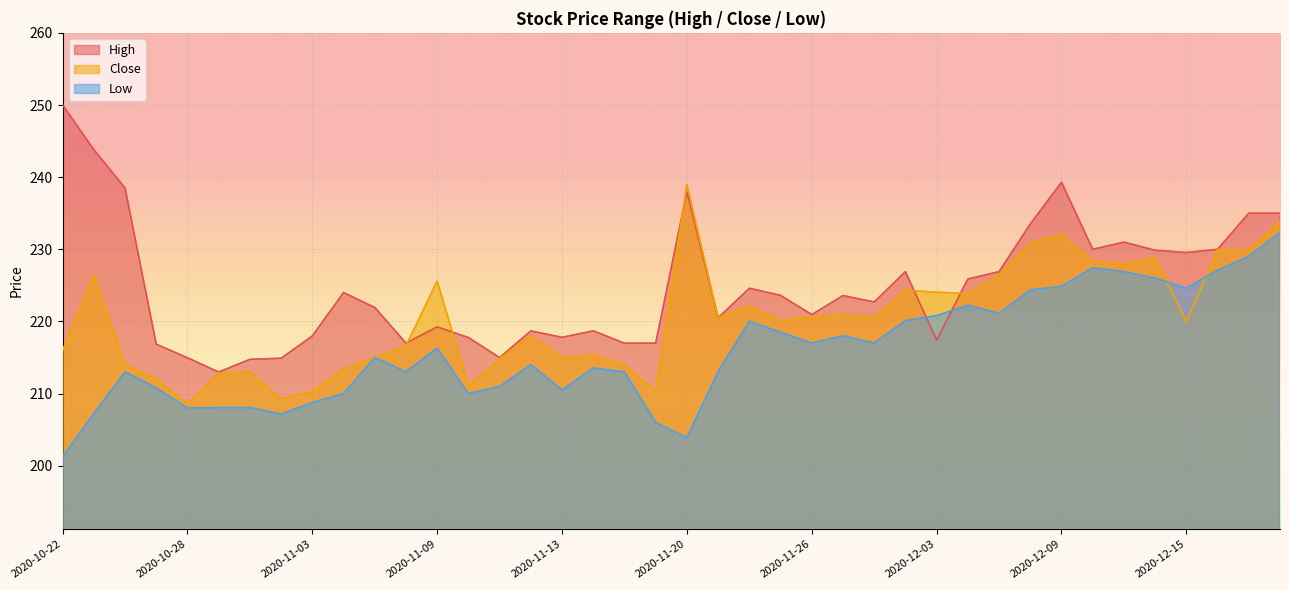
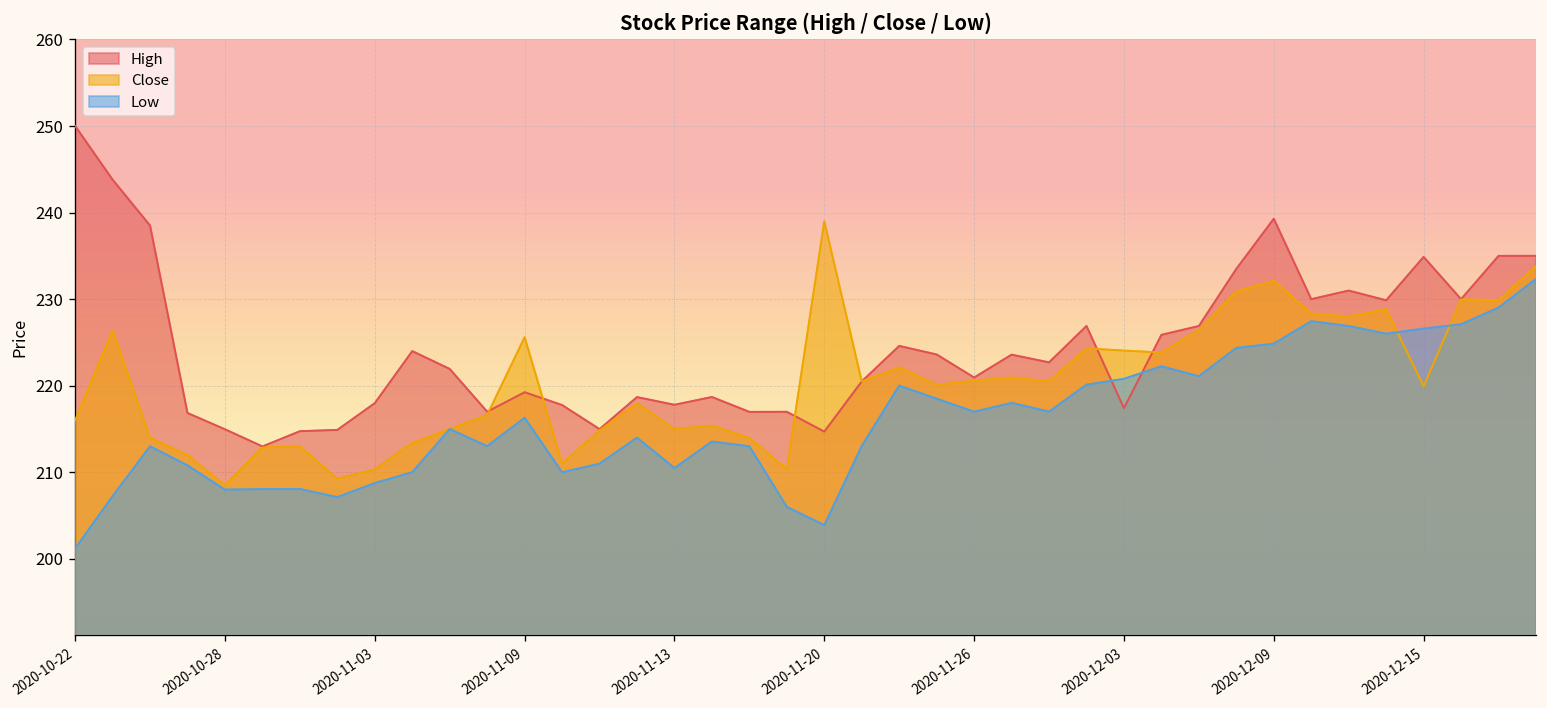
  {
    "High": {
      "2020-10-22": 250,
      "2020-10-28": 215,
      "2020-11-03": 218,
      "2020-11-09": 219,
      "2020-11-13": 218,
-     "2020-11-20": 238,
+     "2020-11-20": 215,
      "2020-11-26": 221,
      "2020-12-03": 217,
      "2020-12-09": 239,
-     "2020-12-15": 230
+     "2020-12-15": 235
    },
    "Close": {
      "2020-10-22": 216,
      "2020-10-28": 209,
      "2020-11-03": 210,
      "2020-11-09": 226,
      "2020-11-13": 215,
      "2020-11-20": 239,
      "2020-11-26": 221,
      "2020-12-03": 224,
      "2020-12-09": 232,
      "2020-12-15": 220
    },
    "Low": {
      "2020-10-22": 201,
      "2020-10-28": 208,
      "2020-11-03": 209,
      "2020-11-09": 216,
      "2020-11-13": 211,
      "2020-11-20": 204,
      "2020-11-26": 217,
      "2020-12-03": 221,
      "2020-12-09": 225,
-     "2020-12-15": 225
+     "2020-12-15": 227
    }
  }
